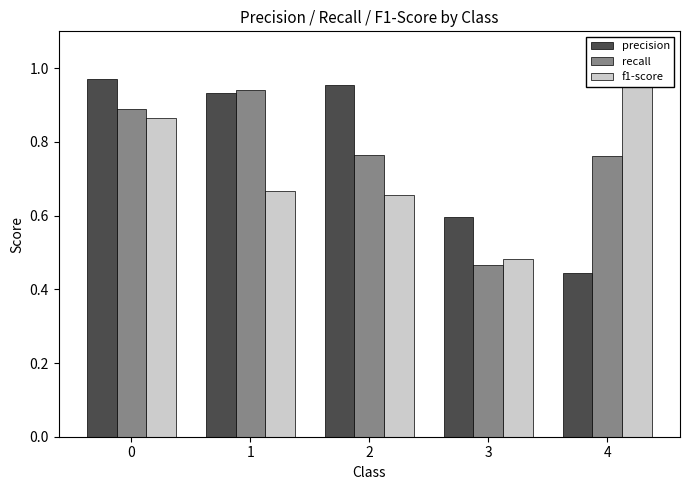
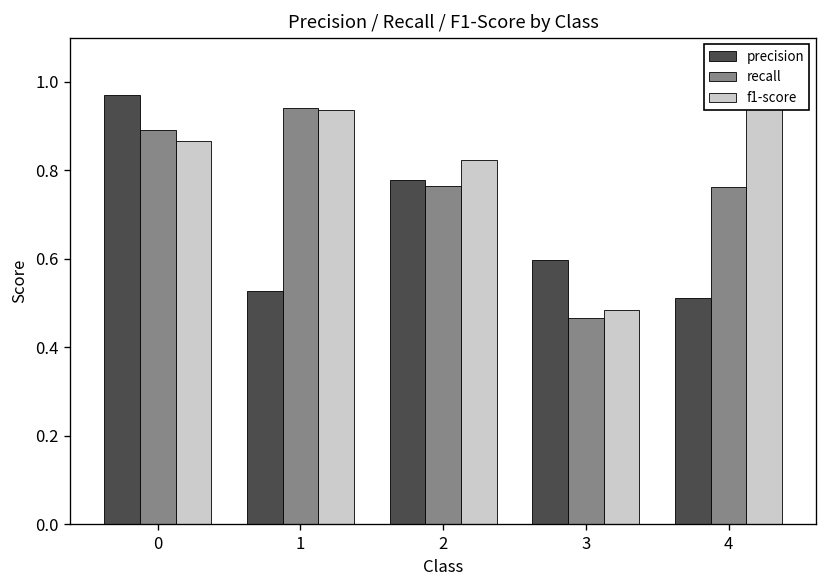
  {
    "precision": {
      "0": 0.97,
-     "1": 0.93,
-     "2": 0.96,
+     "1": 0.53,
+     "2": 0.78,
      "3": 0.60,
-     "4": 0.45
+     "4": 0.51
    },
    "recall": {
      "0": 0.89,
      "1": 0.94,
      "2": 0.77,
      "3": 0.47,
      "4": 0.76
    },
    "f1-score": {
      "0": 0.87,
-     "1": 0.67,
-     "2": 0.66,
+     "1": 0.94,
+     "2": 0.82,
      "3": 0.48
    }
  }
